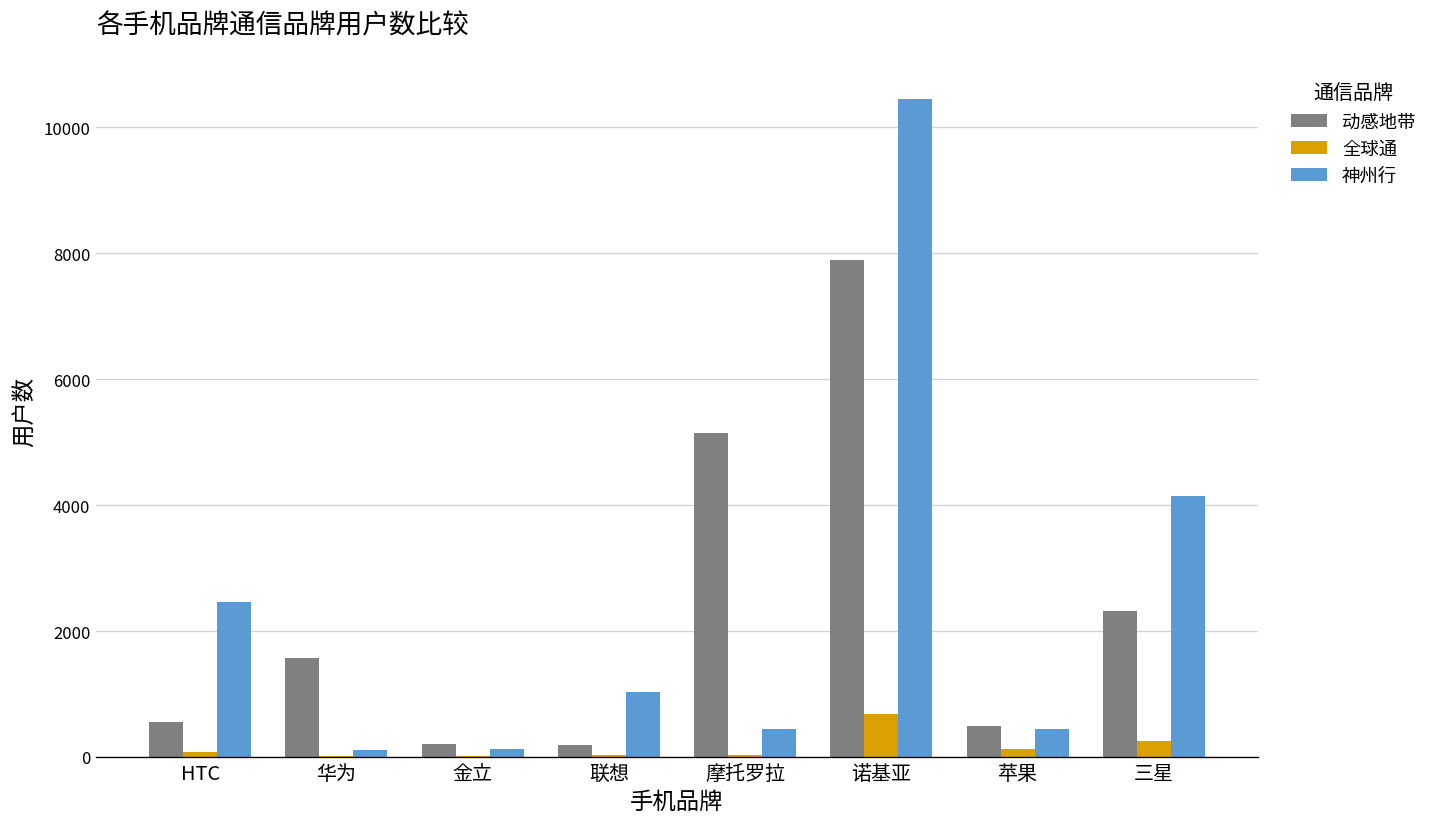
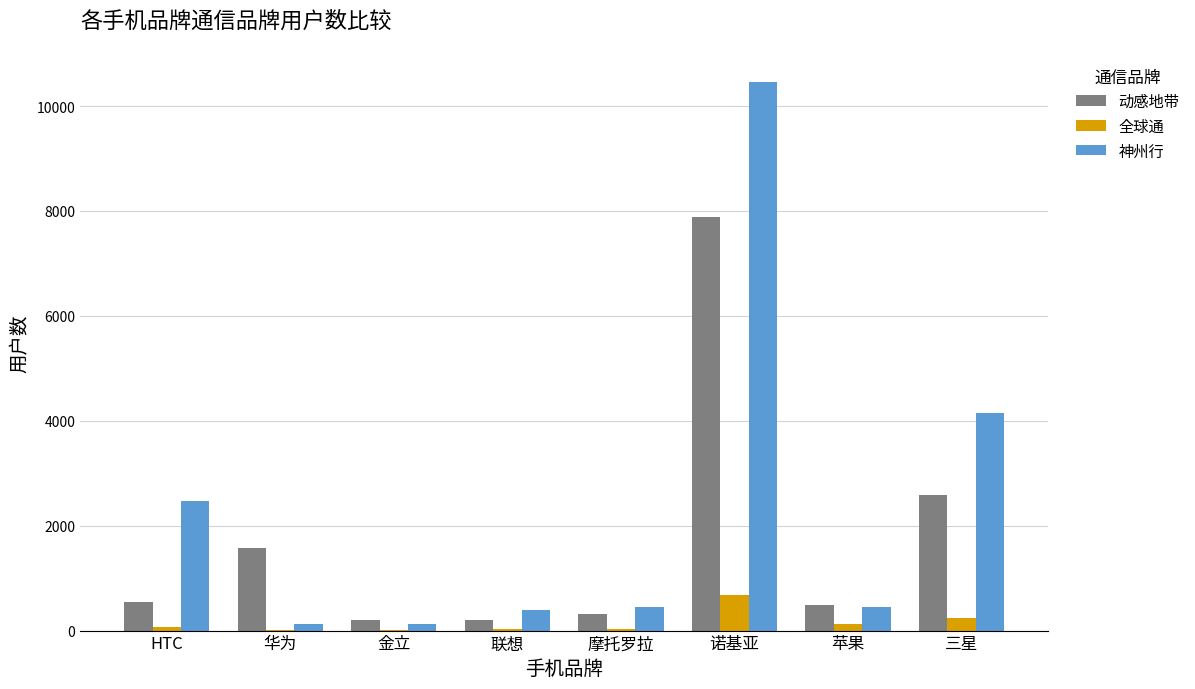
  {
    "动感地带": {
      "HTC": 500,
      "华为": 1600,
      "金立": 200,
      "联想": 200,
-     "摩托罗拉": 5100,
+     "摩托罗拉": 300,
      "诺基亚": 7900,
      "苹果": 500,
-     "三星": 2300
+     "三星": 2600
    },
    "全球通": {
      "HTC": 100,
      "诺基亚": 700,
      "苹果": 100,
      "三星": 200
    },
    "神州行": {
      "HTC": 2500,
      "华为": 100,
      "金立": 100,
-     "联想": 1000,
+     "联想": 400,
      "摩托罗拉": 400,
      "诺基亚": 10500,
      "苹果": 400,
      "三星": 4200
    }
  }
